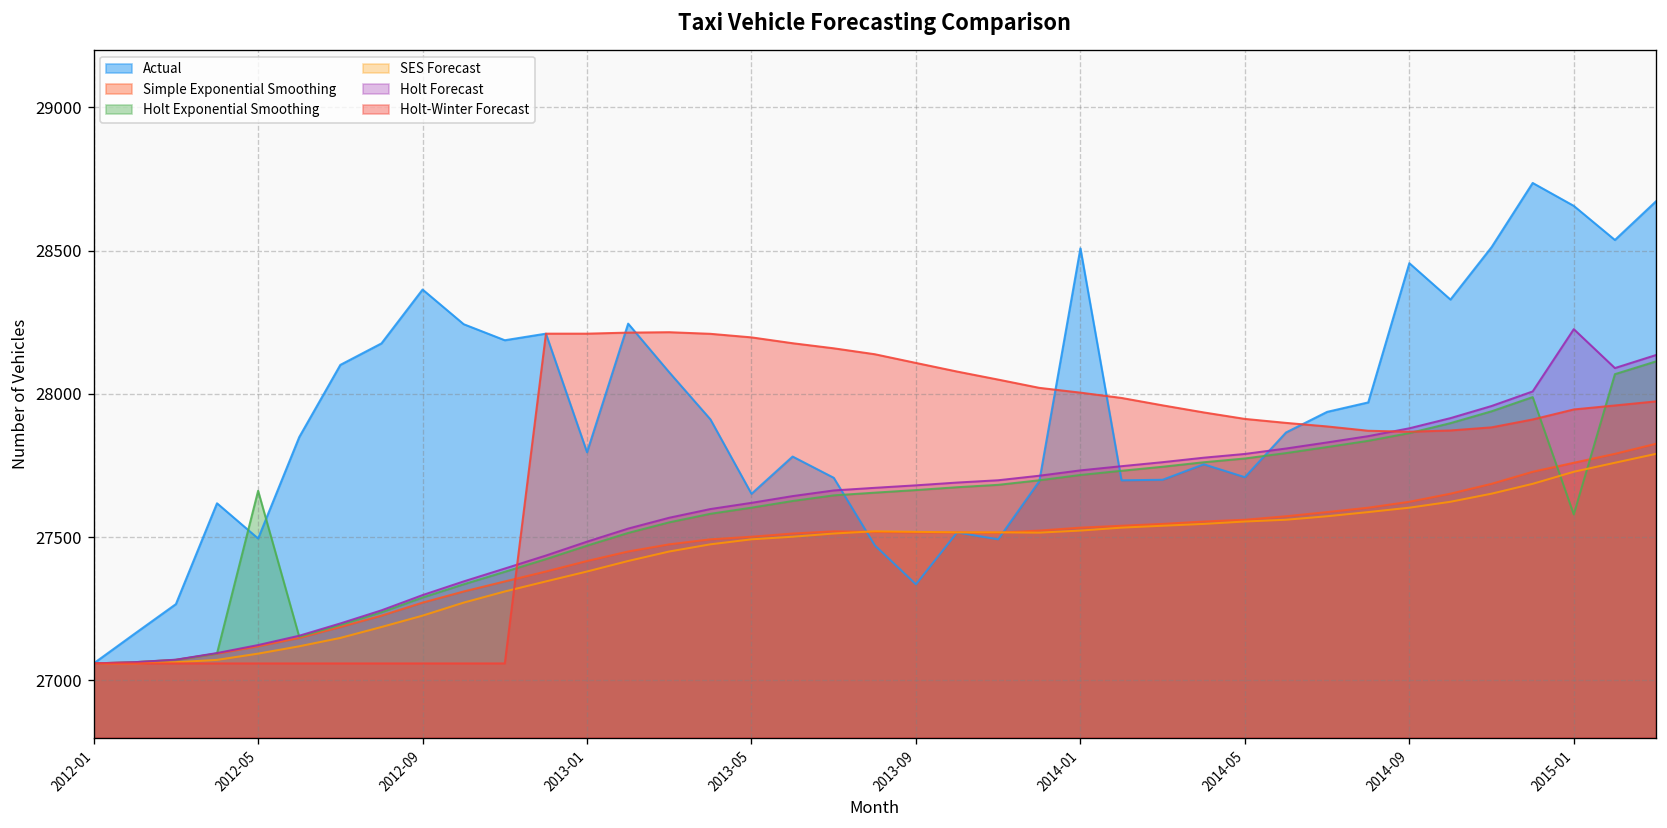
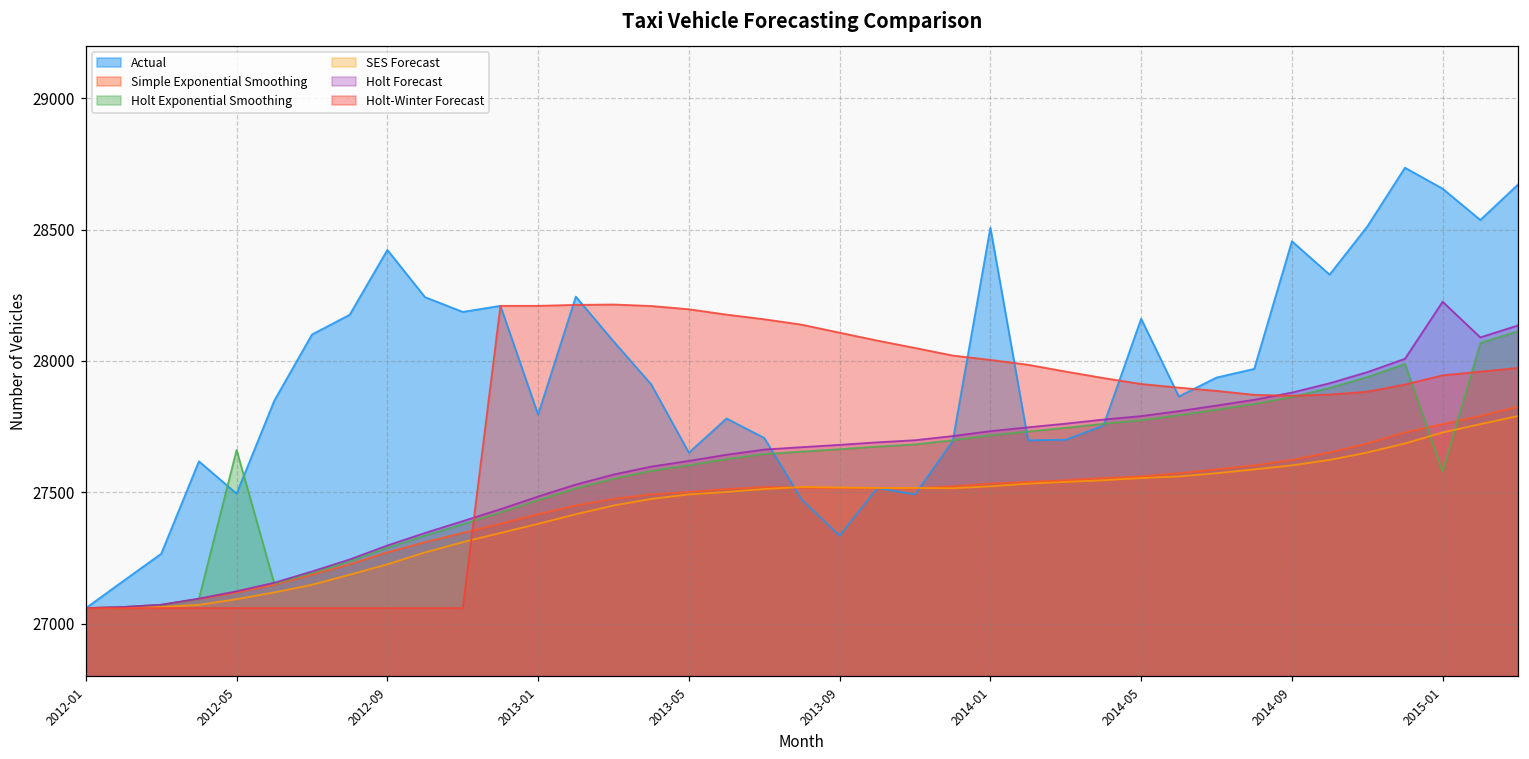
  {
    "Actual": {
      "2012-05": 27500,
-     "2012-09": 28360,
+     "2012-09": 28420,
      "2013-01": 27800,
      "2013-05": 27650,
      "2013-09": 27340,
      "2014-01": 28510,
-     "2014-05": 27710,
+     "2014-05": 28160,
      "2014-09": 28460,
      "2015-01": 28660
    },
    "Holt Exponential Smoothing": {
      "2012-05": 27660,
      "2013-01": 27470,
      "2013-05": 27600,
      "2013-09": 27660,
      "2014-01": 27720,
      "2014-05": 27770,
      "2015-01": 27580
    },
    "Holt Forecast": {
      "2013-01": 27480,
      "2013-05": 27620,
      "2013-09": 27680,
      "2014-01": 27730,
      "2014-05": 27790,
      "2014-09": 27880,
      "2015-01": 28230
    }
  }
